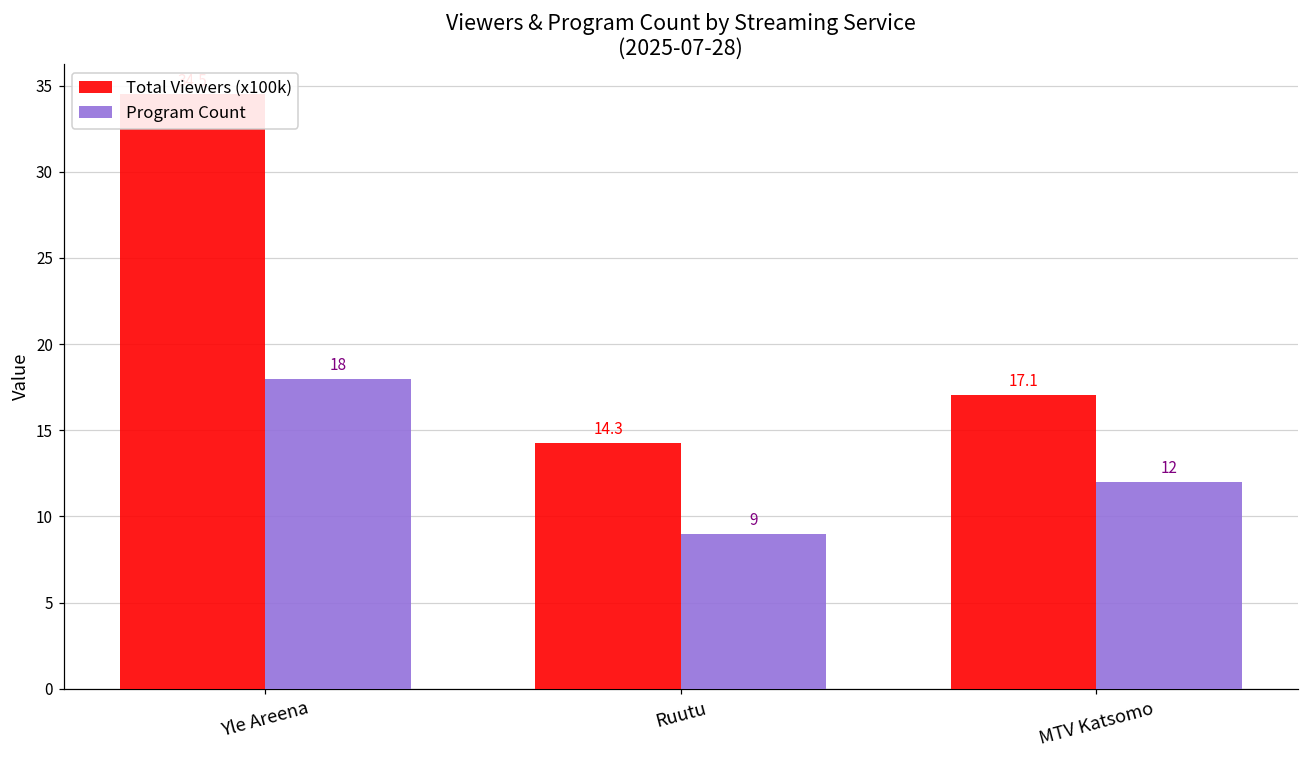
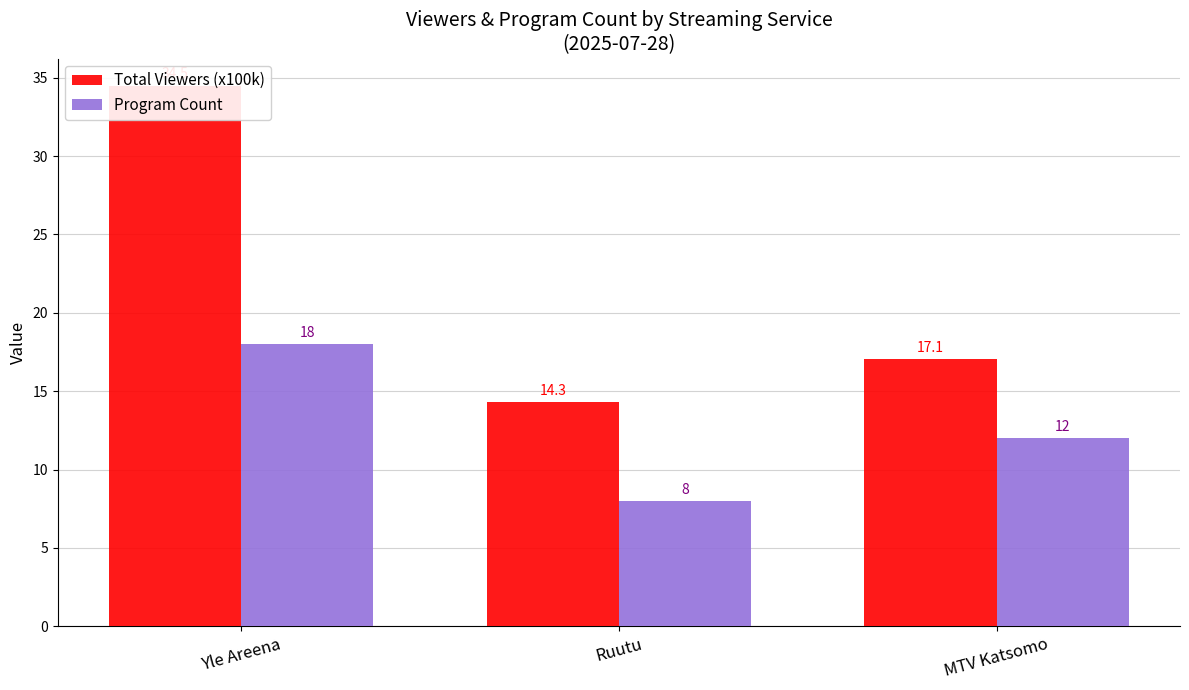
  {
    "Total Viewers (x100k)": {
      "Ruutu": 14.3,
      "MTV Katsomo": 17.1
    },
    "Program Count": {
      "Yle Areena": 18,
-     "Ruutu": 9,
+     "Ruutu": 8,
      "MTV Katsomo": 12
    }
  }
